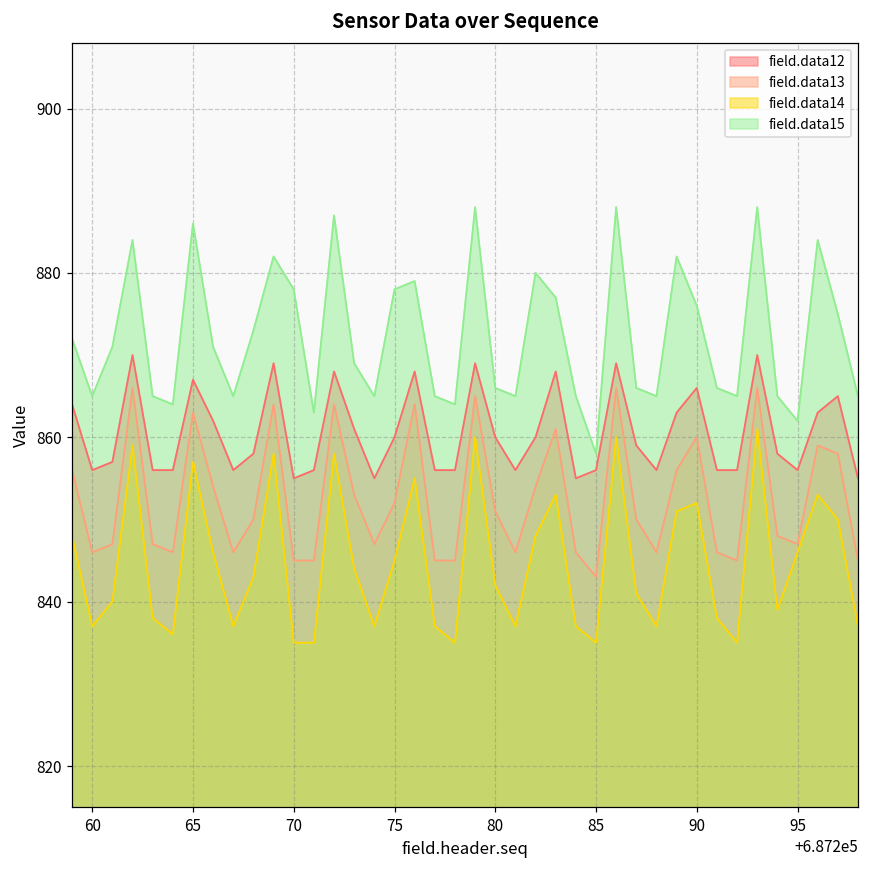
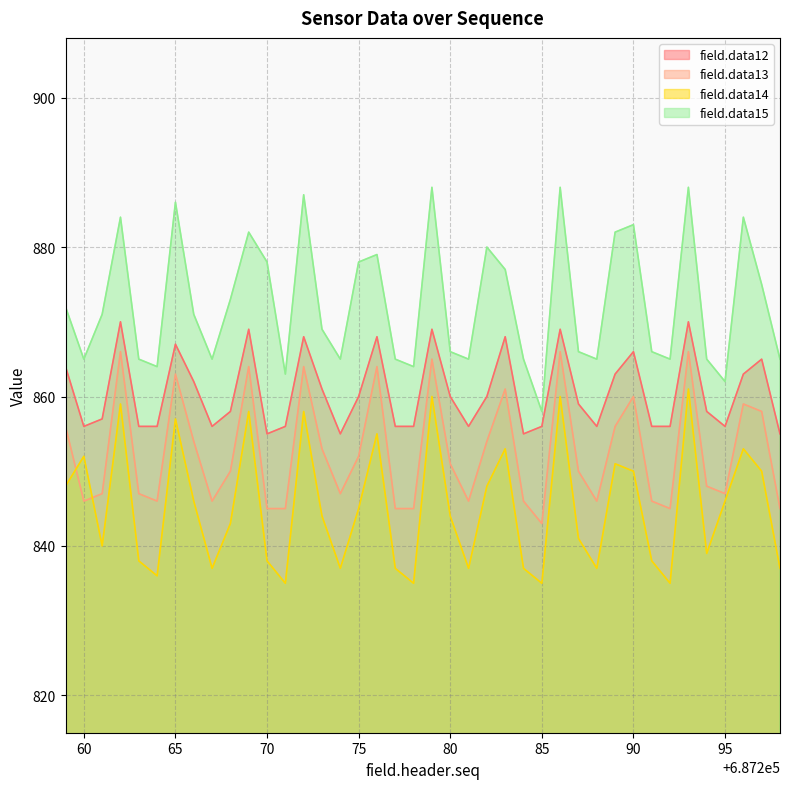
  {
    "field.data14": {
-     "60": 837,
+     "60": 852,
      "65": 857,
-     "70": 835,
+     "70": 838,
      "75": 845,
-     "80": 842,
+     "80": 844,
      "85": 835,
-     "90": 852,
+     "90": 850,
      "95": 846
    },
    "field.data15": {
      "60": 865,
      "65": 886,
      "70": 878,
      "75": 878,
      "80": 866,
      "85": 858,
-     "90": 876,
+     "90": 883,
      "95": 862
    }
  }
